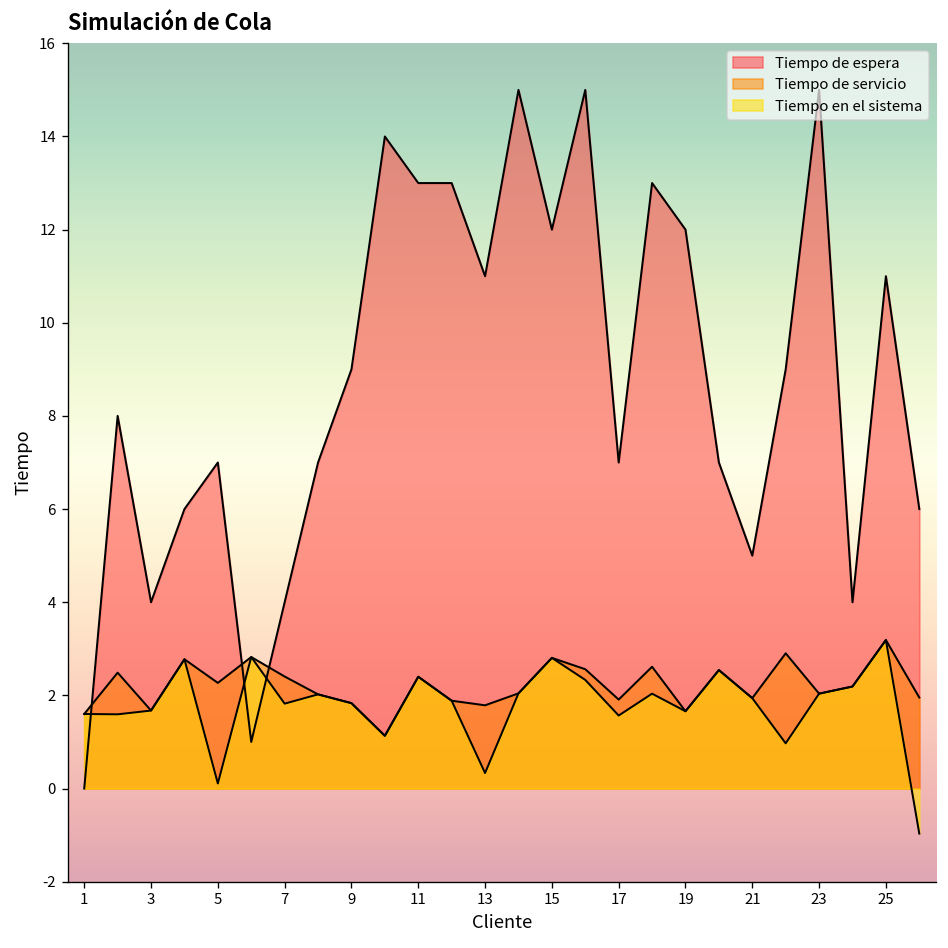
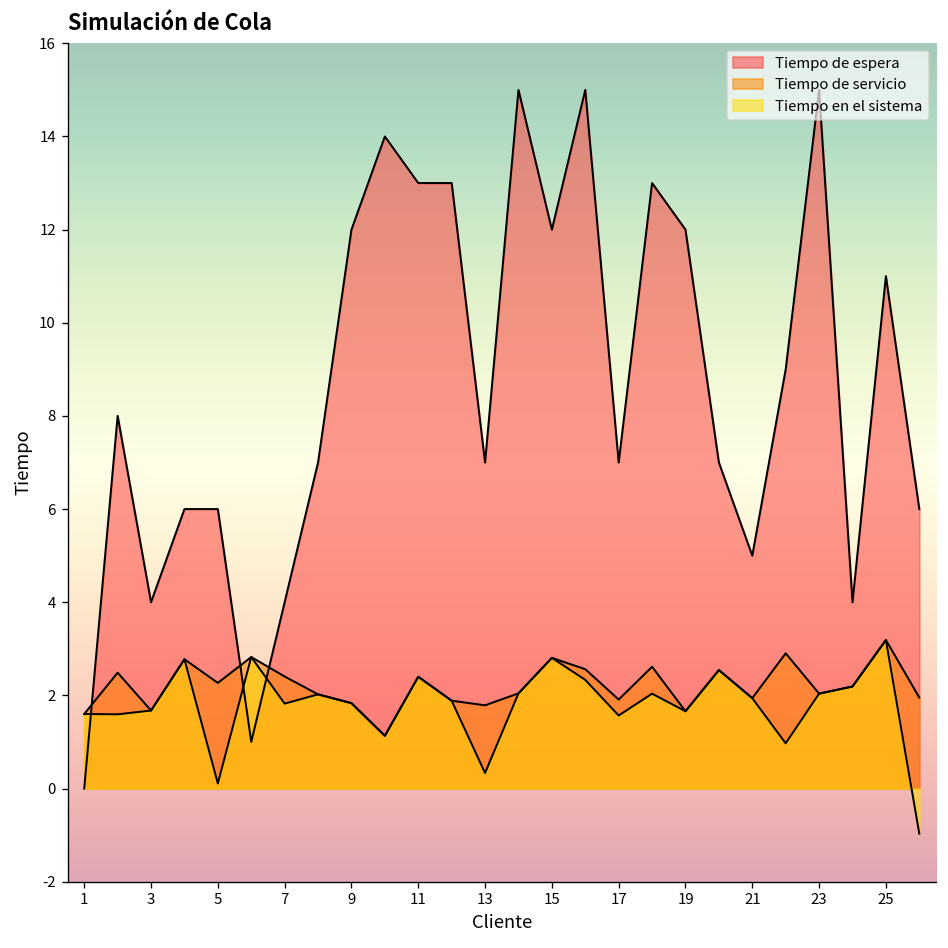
  {
    "Tiempo de espera": {
      "1": 0,
      "3": 4,
-     "5": 7,
+     "5": 6,
      "7": 4,
-     "9": 9,
+     "9": 12,
      "11": 13,
-     "13": 11,
+     "13": 7,
      "15": 12,
      "17": 7,
      "19": 12,
      "21": 5,
      "25": 11
    },
    "Tiempo de servicio": {
      "5": 2.3,
      "7": 2.4,
      "13": 1.8,
      "17": 1.9
    }
  }
